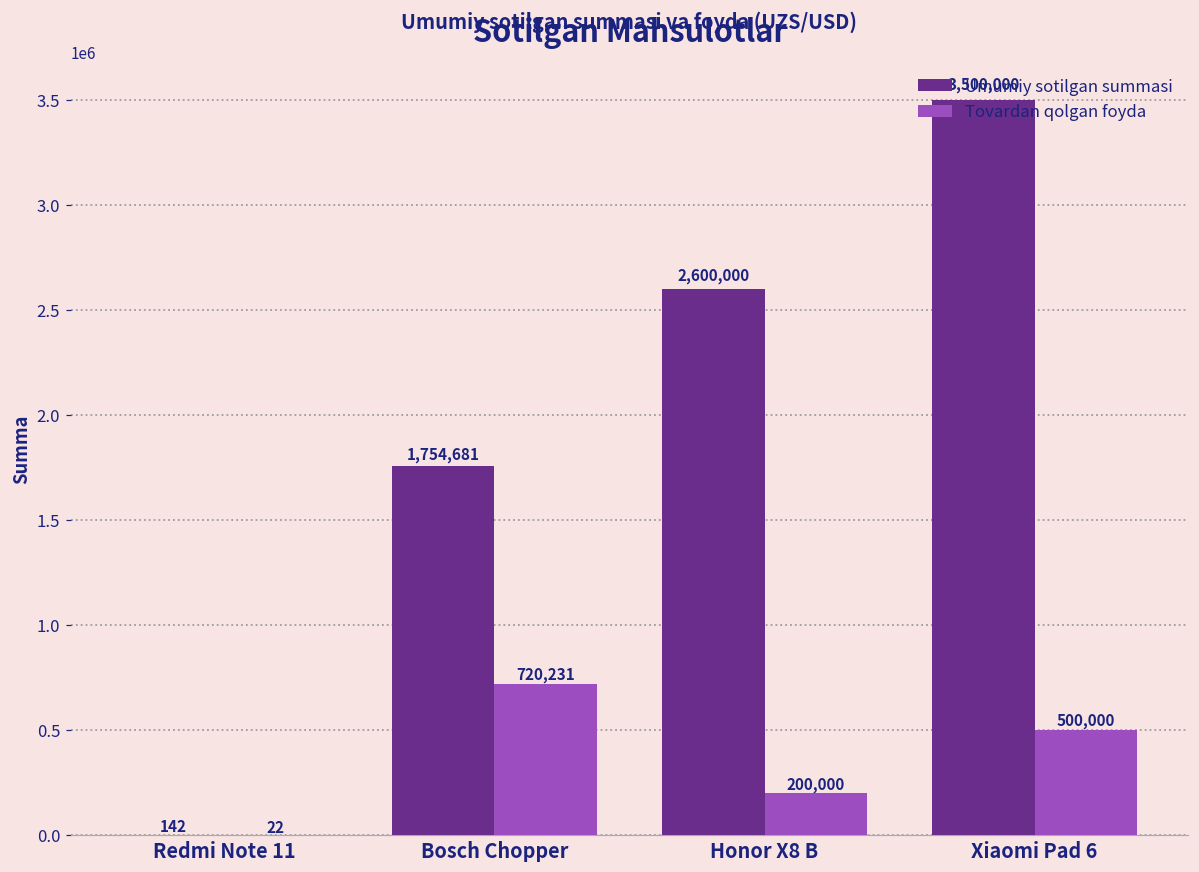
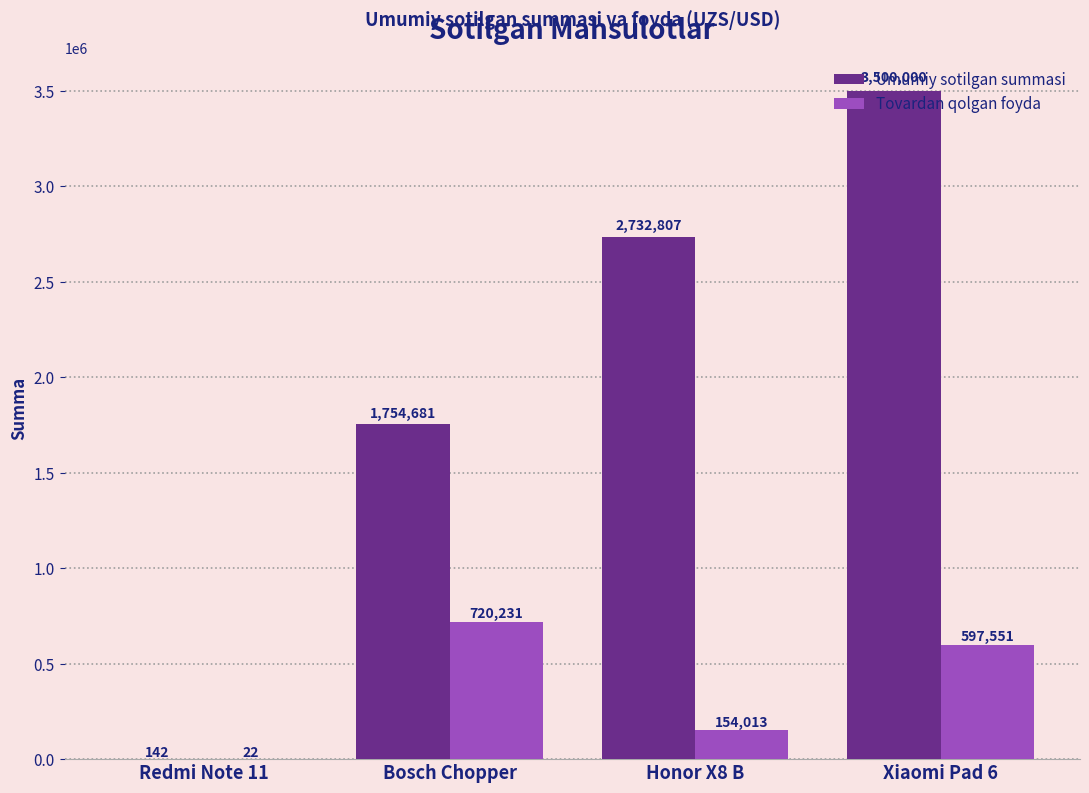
  {
    "Umumiy sotilgan summasi": {
      "Redmi Note 11": "142",
      "Bosch Chopper": "1,754,681",
-     "Honor X8 B": "2,600,000",
+     "Honor X8 B": "2,732,807",
      "Xiaomi Pad 6": "3,500,000"
    },
    "Tovardan qolgan foyda": {
      "Redmi Note 11": "22",
      "Bosch Chopper": "720,231",
-     "Honor X8 B": "200,000",
-     "Xiaomi Pad 6": "500,000"
+     "Honor X8 B": "154,013",
+     "Xiaomi Pad 6": "597,551"
    }
  }
